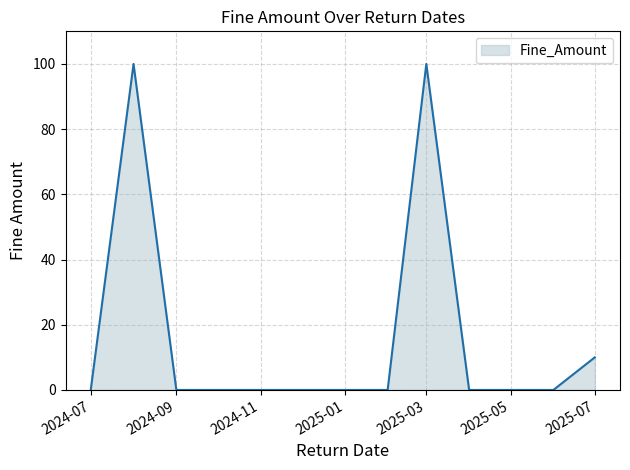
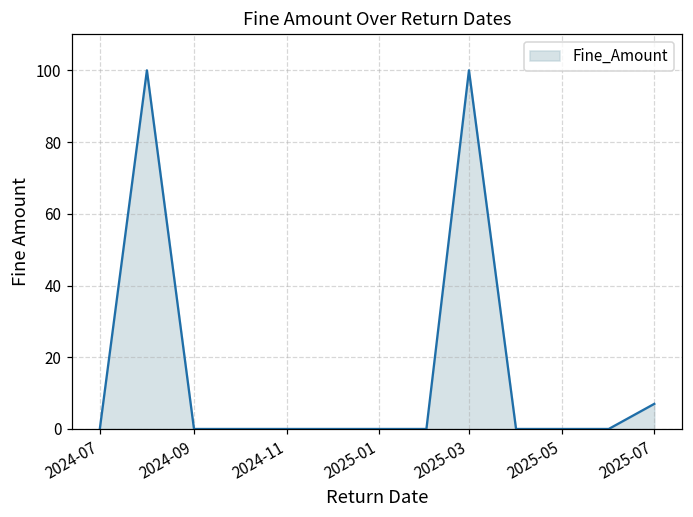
  {
    "2024-07": 0,
    "2024-09": 0,
    "2025-01": 0,
    "2025-03": 100,
    "2025-05": 0,
-   "2025-07": 10
+   "2025-07": 7
  }
